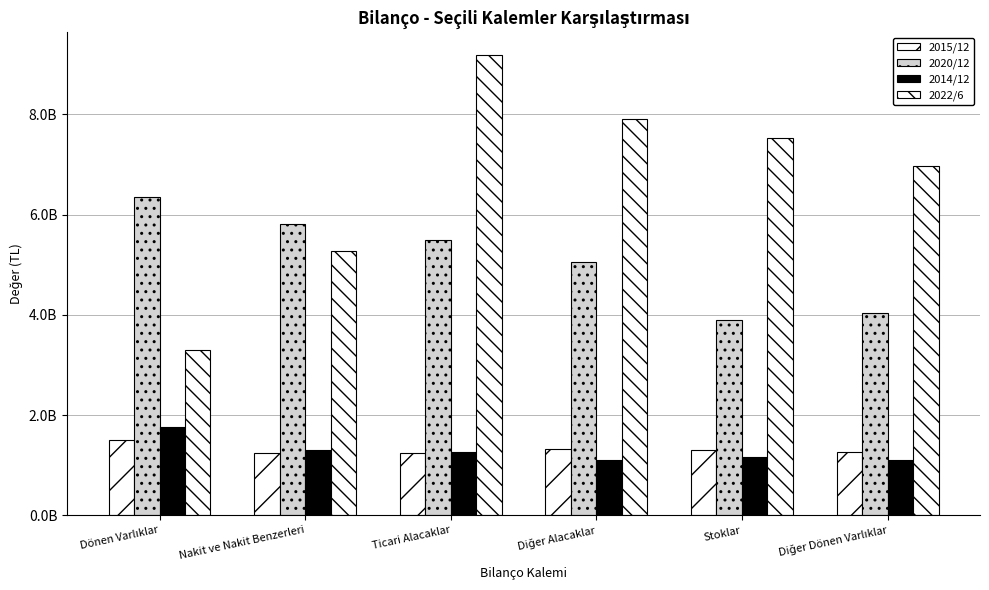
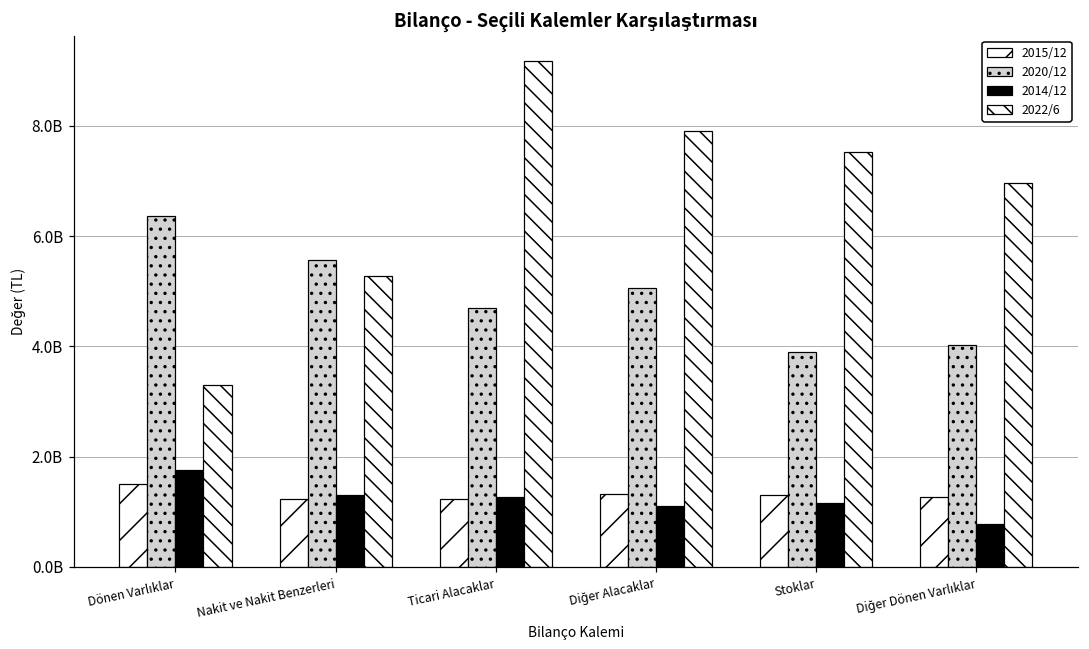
  {
    "2020/12": {
      "Dönen Varlıklar": 6400000000,
-     "Nakit ve Nakit Benzerleri": 5800000000,
-     "Ticari Alacaklar": 5500000000,
+     "Nakit ve Nakit Benzerleri": 5600000000,
+     "Ticari Alacaklar": 4700000000,
      "Diğer Alacaklar": 5100000000,
      "Stoklar": 3900000000,
      "Diğer Dönen Varlıklar": 4000000000
    },
    "2014/12": {
      "Dönen Varlıklar": 1800000000,
      "Nakit ve Nakit Benzerleri": 1300000000,
      "Ticari Alacaklar": 1300000000,
      "Diğer Alacaklar": 1100000000,
      "Stoklar": 1200000000,
-     "Diğer Dönen Varlıklar": 1100000000
+     "Diğer Dönen Varlıklar": 800000000
    }
  }
